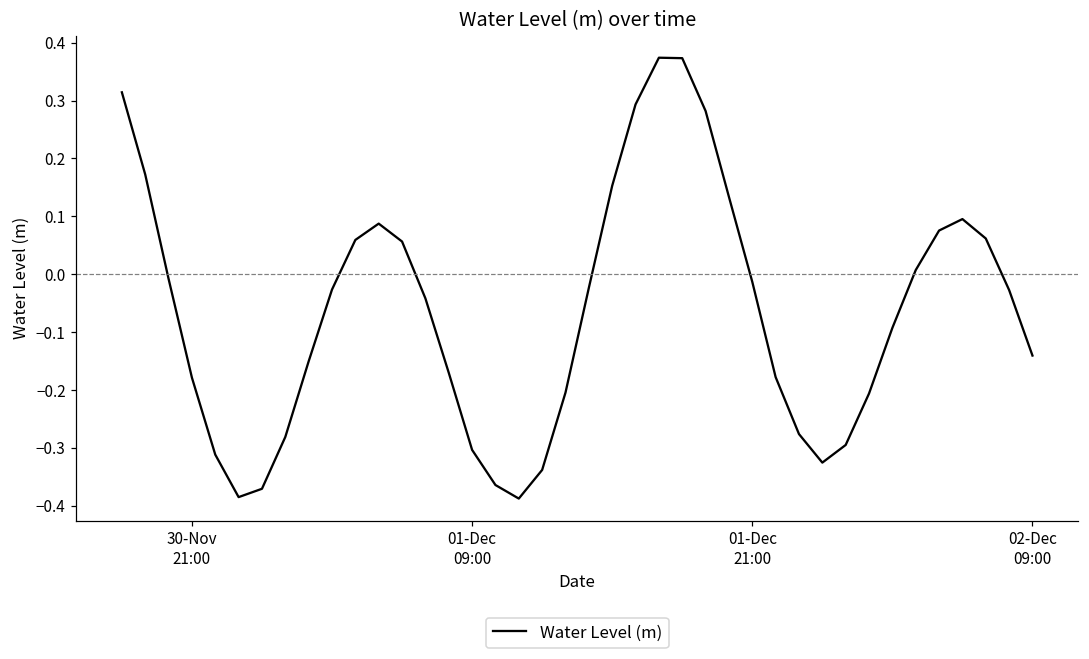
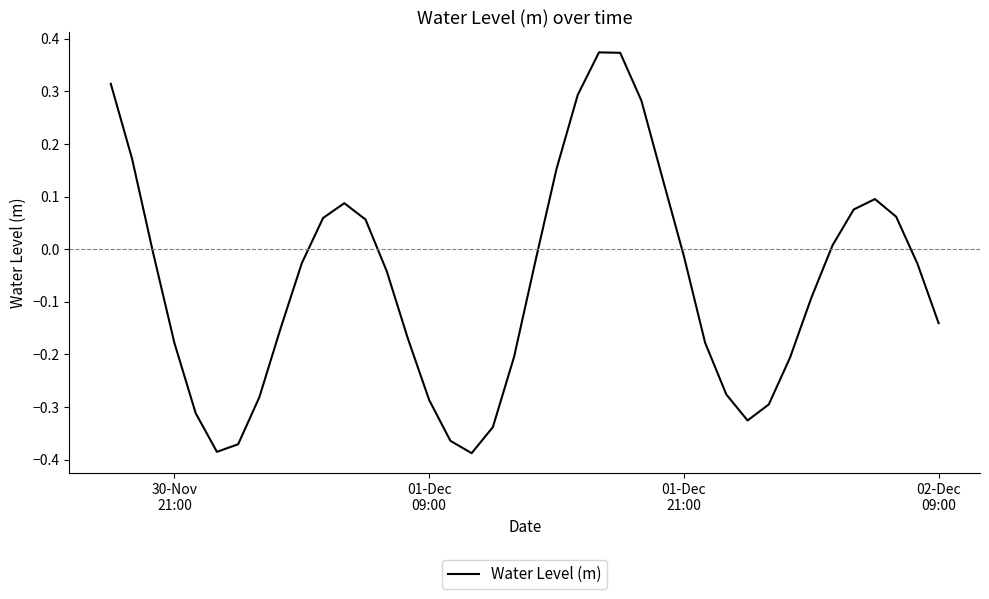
  {
    "30-Nov 21:00": -0.18,
-   "01-Dec 09:00": -0.30,
+   "01-Dec 09:00": -0.29,
    "01-Dec 21:00": -0.01,
    "02-Dec 09:00": -0.14
  }
